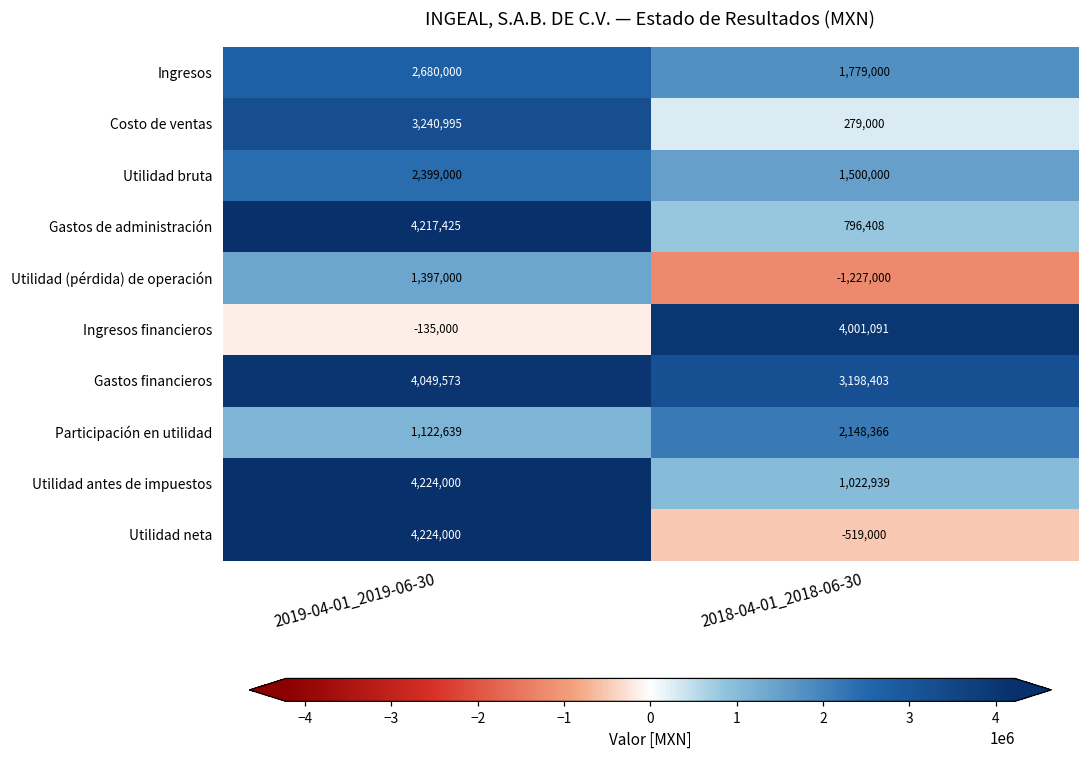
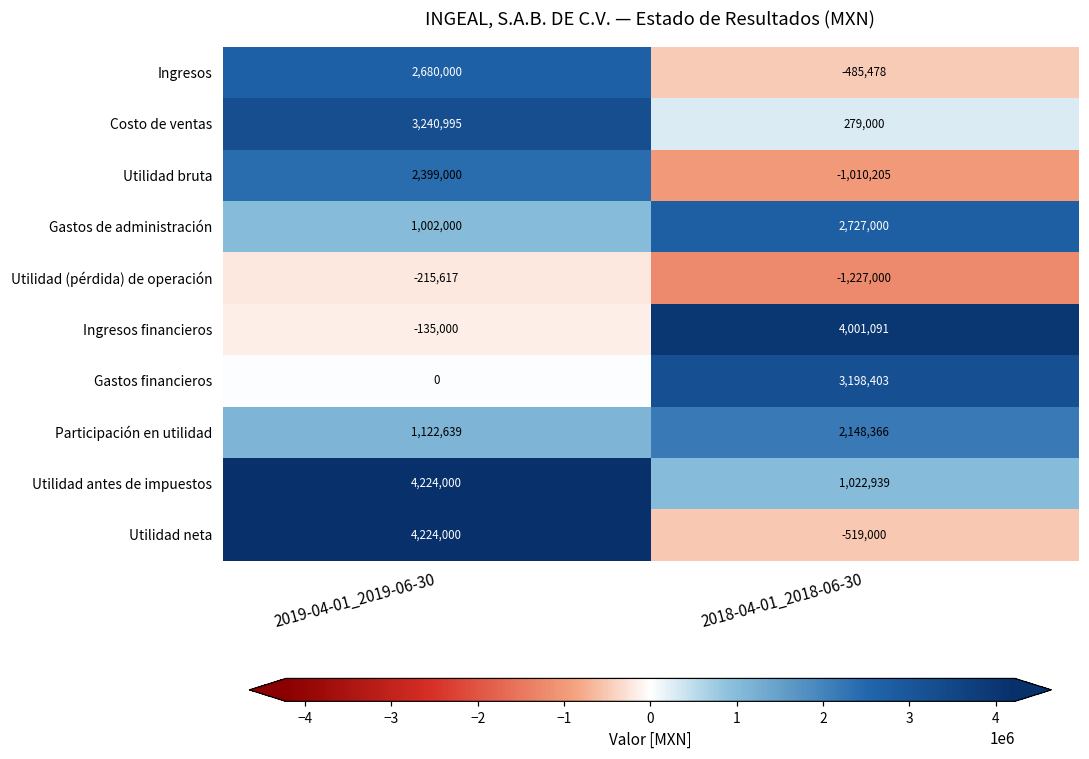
  {
    "Ingresos": {
      "2019-04-01_2019-06-30": "2,680,000",
-     "2018-04-01_2018-06-30": "1,779,000"
+     "2018-04-01_2018-06-30": "-485,478"
    },
    "Costo de ventas": {
      "2019-04-01_2019-06-30": "3,240,995",
      "2018-04-01_2018-06-30": "279,000"
    },
    "Utilidad bruta": {
      "2019-04-01_2019-06-30": "2,399,000",
-     "2018-04-01_2018-06-30": "1,500,000"
+     "2018-04-01_2018-06-30": "-1,010,205"
    },
    "Gastos de administración": {
-     "2019-04-01_2019-06-30": "4,217,425",
-     "2018-04-01_2018-06-30": "796,408"
+     "2019-04-01_2019-06-30": "1,002,000",
+     "2018-04-01_2018-06-30": "2,727,000"
    },
    "Utilidad (pérdida) de operación": {
-     "2019-04-01_2019-06-30": "1,397,000",
+     "2019-04-01_2019-06-30": "-215,617",
      "2018-04-01_2018-06-30": "-1,227,000"
    },
    "Ingresos financieros": {
      "2019-04-01_2019-06-30": "-135,000",
      "2018-04-01_2018-06-30": "4,001,091"
    },
    "Gastos financieros": {
-     "2019-04-01_2019-06-30": "4,049,573",
+     "2019-04-01_2019-06-30": "0",
      "2018-04-01_2018-06-30": "3,198,403"
    },
    "Participación en utilidad": {
      "2019-04-01_2019-06-30": "1,122,639",
      "2018-04-01_2018-06-30": "2,148,366"
    },
    "Utilidad antes de impuestos": {
      "2019-04-01_2019-06-30": "4,224,000",
      "2018-04-01_2018-06-30": "1,022,939"
    },
    "Utilidad neta": {
      "2019-04-01_2019-06-30": "4,224,000",
      "2018-04-01_2018-06-30": "-519,000"
    }
  }
